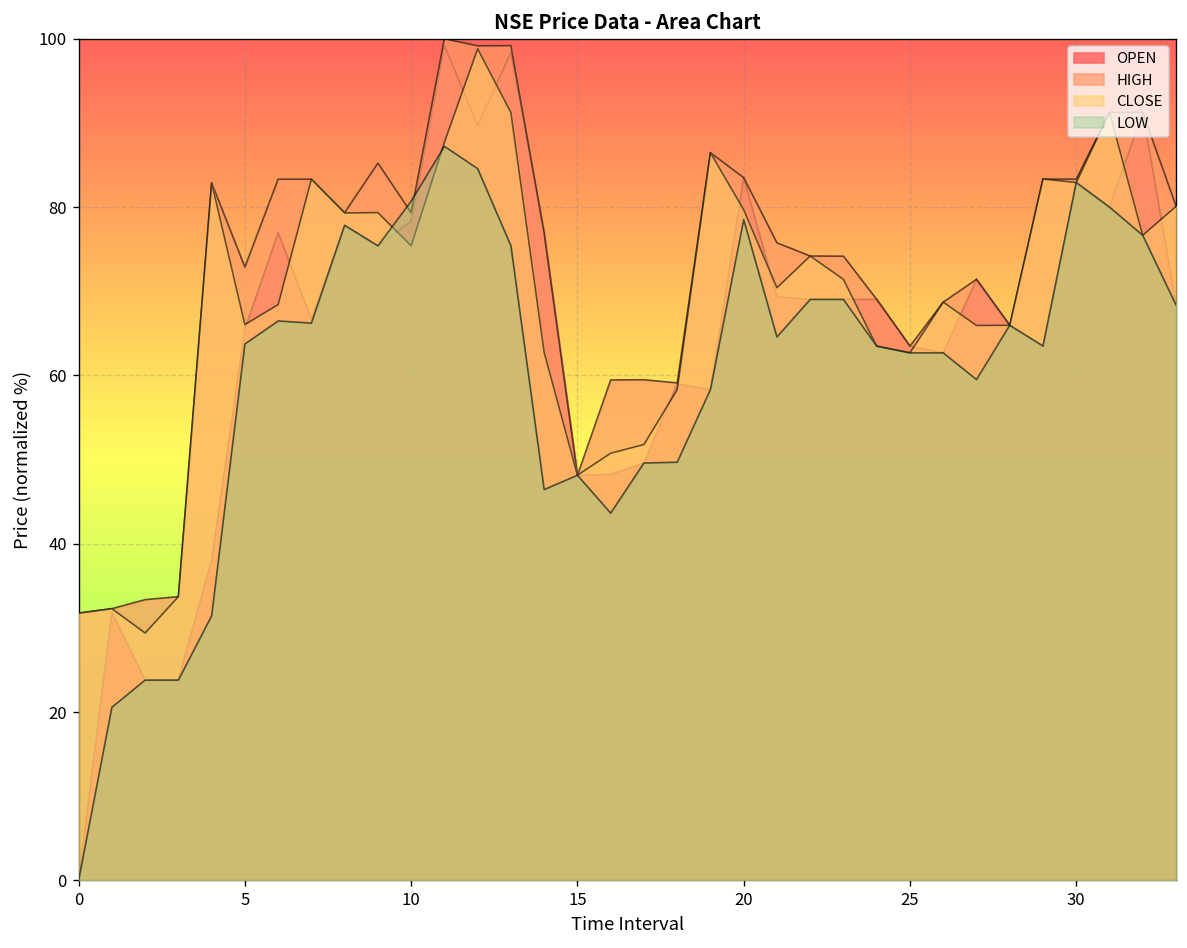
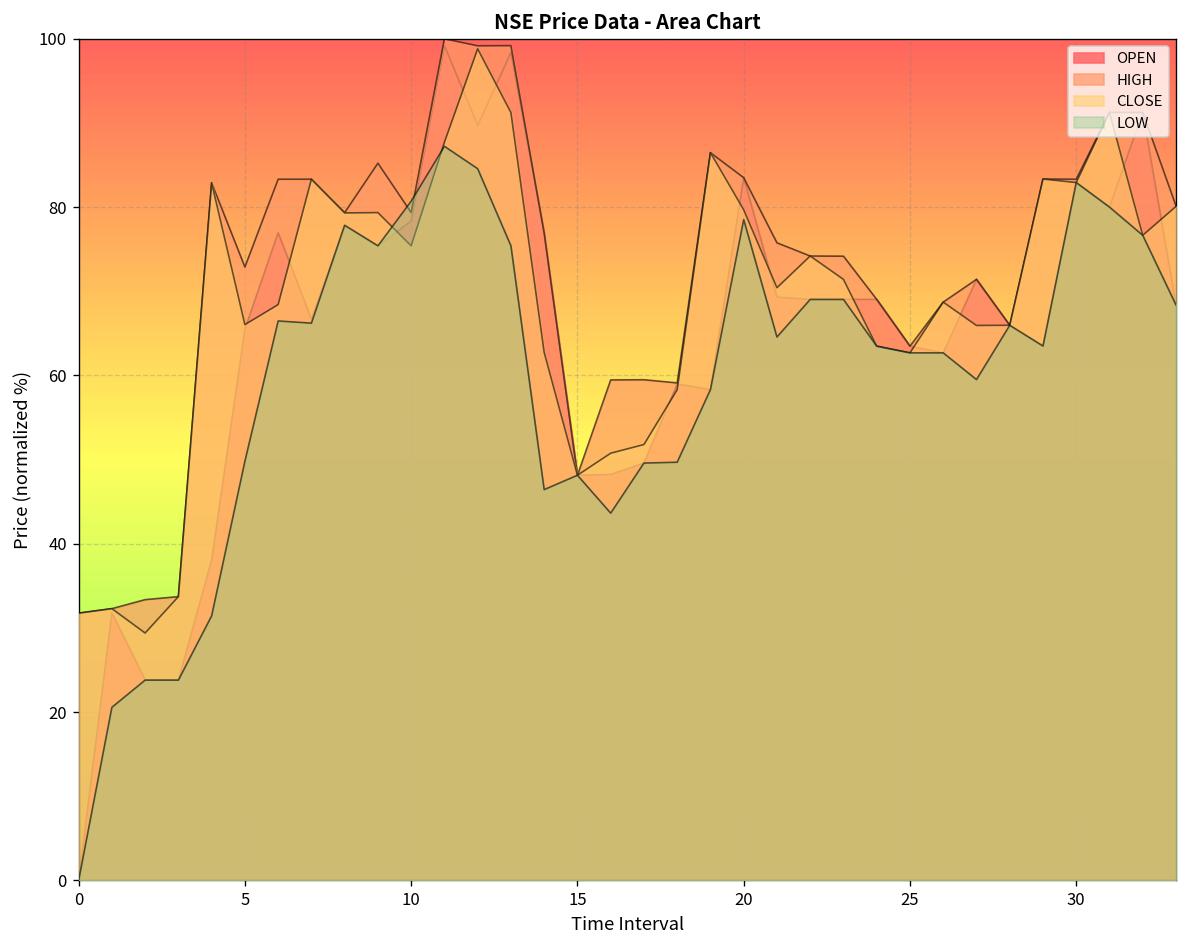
  {
    "LOW": {
-     "5": 64,
+     "5": 50,
      "10": 81,
      "20": 79
    }
  }
